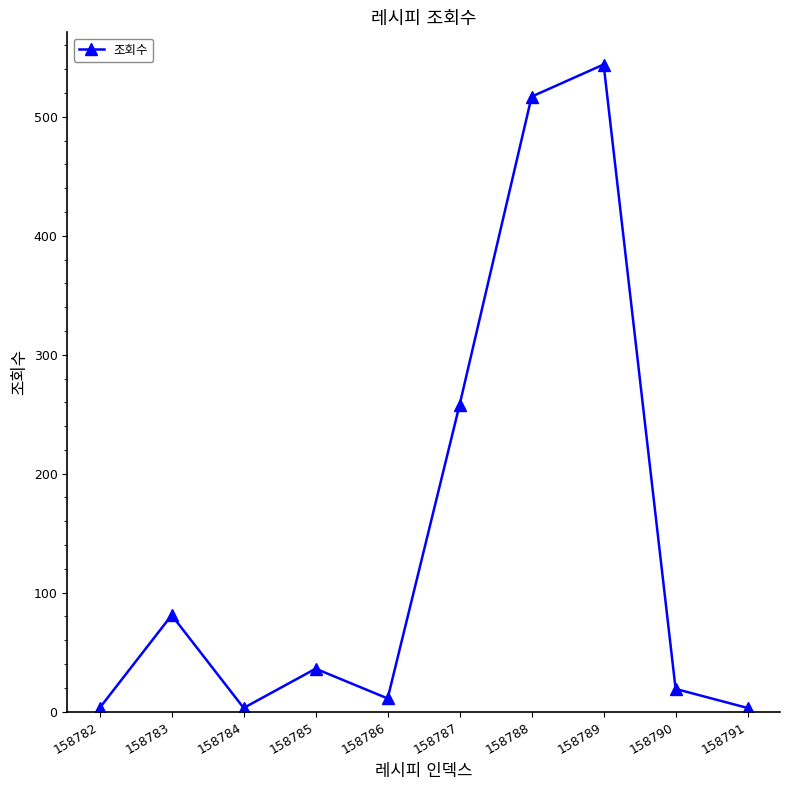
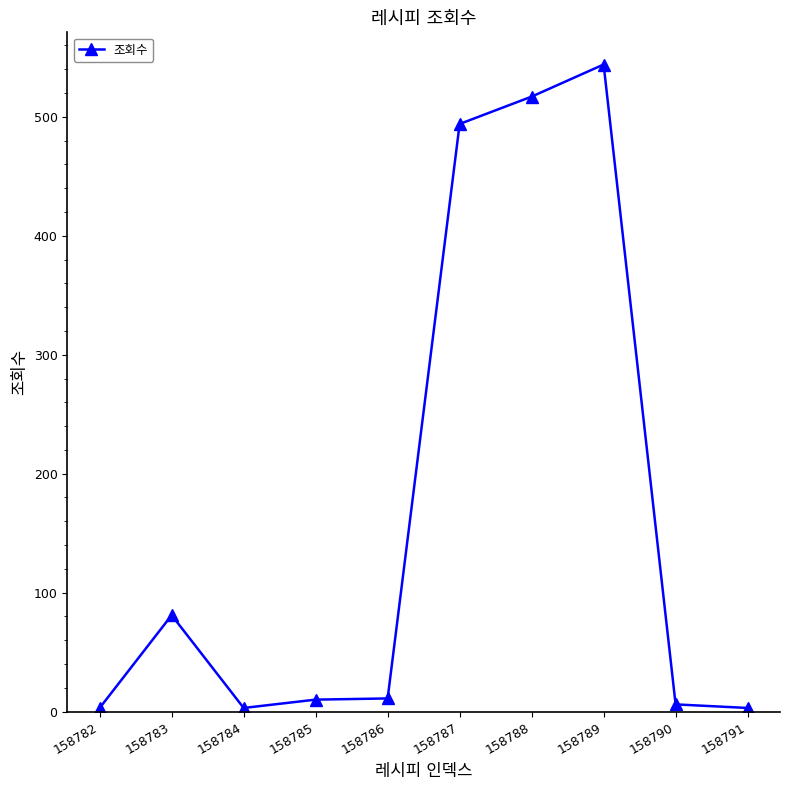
  {
    "158782": 3,
    "158783": 81,
    "158784": 3,
-   "158785": 36,
+   "158785": 10,
    "158786": 11,
-   "158787": 258,
+   "158787": 494,
    "158788": 517,
    "158789": 544,
-   "158790": 19,
+   "158790": 6,
    "158791": 3
  }
